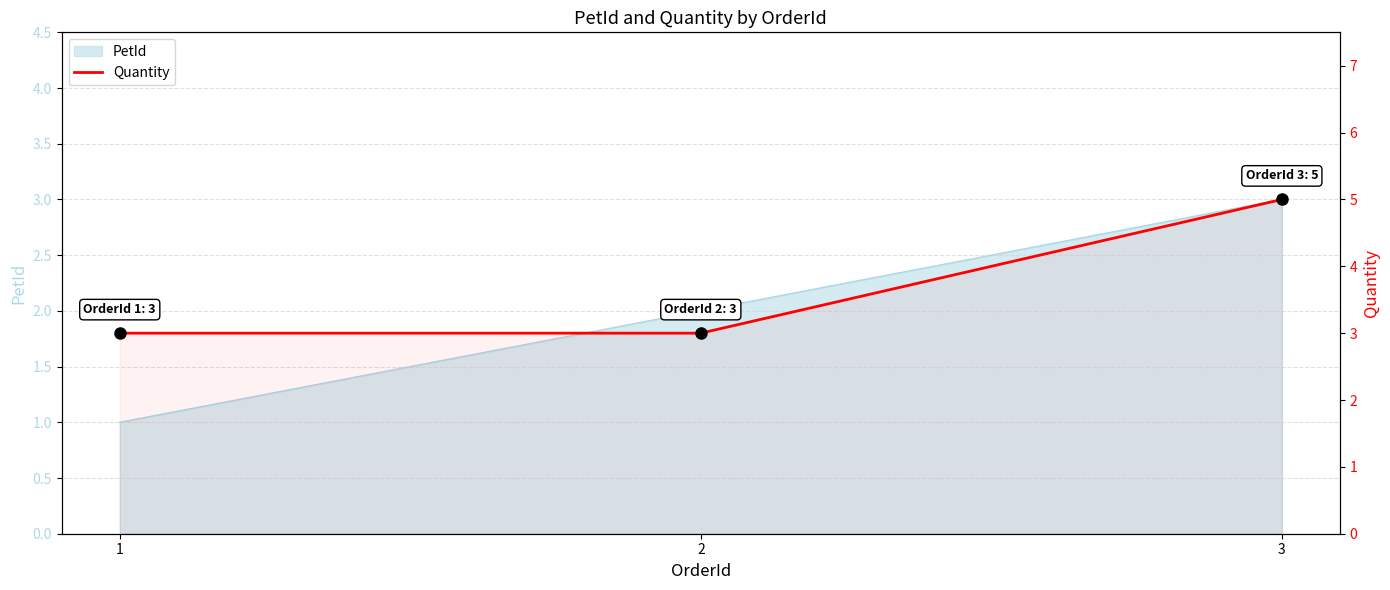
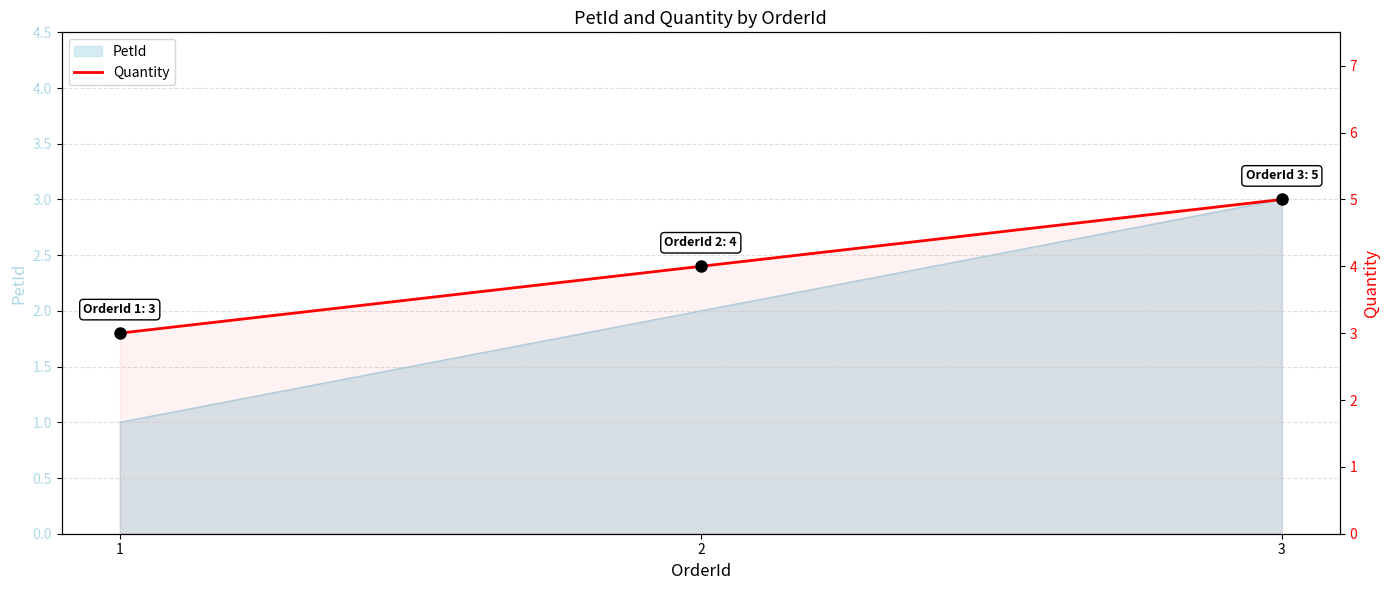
  {
    "Quantity": {
-     "2": 3
+     "2": 4
    }
  }
